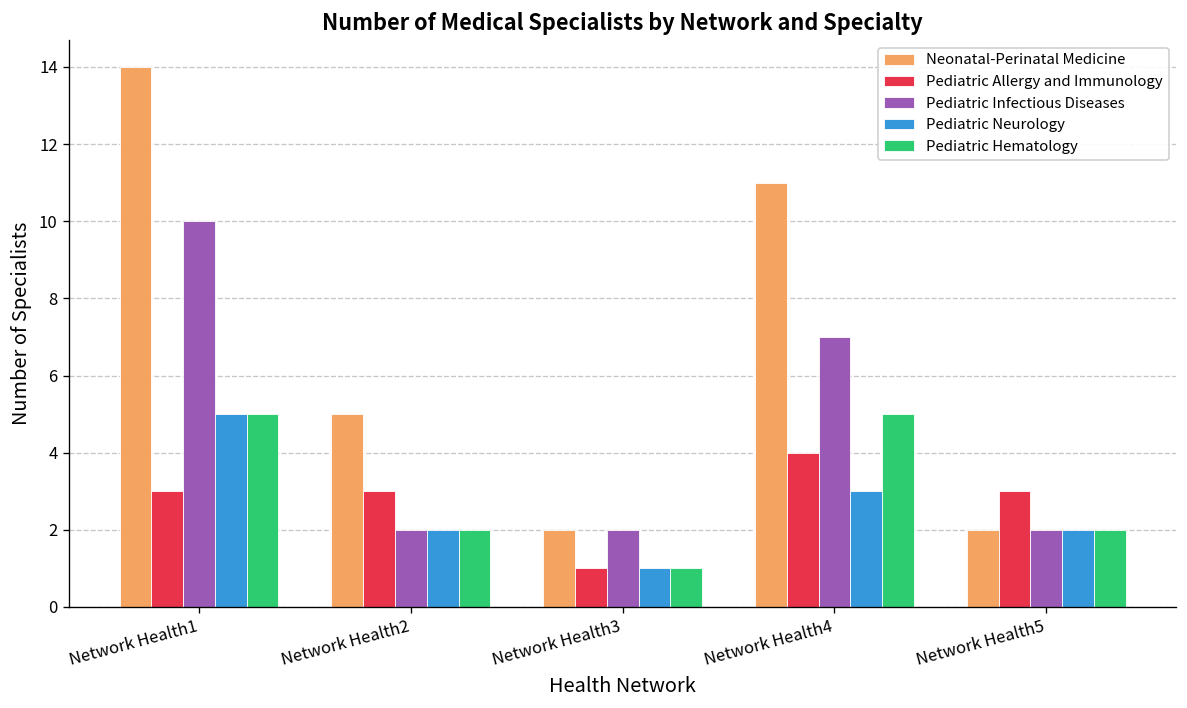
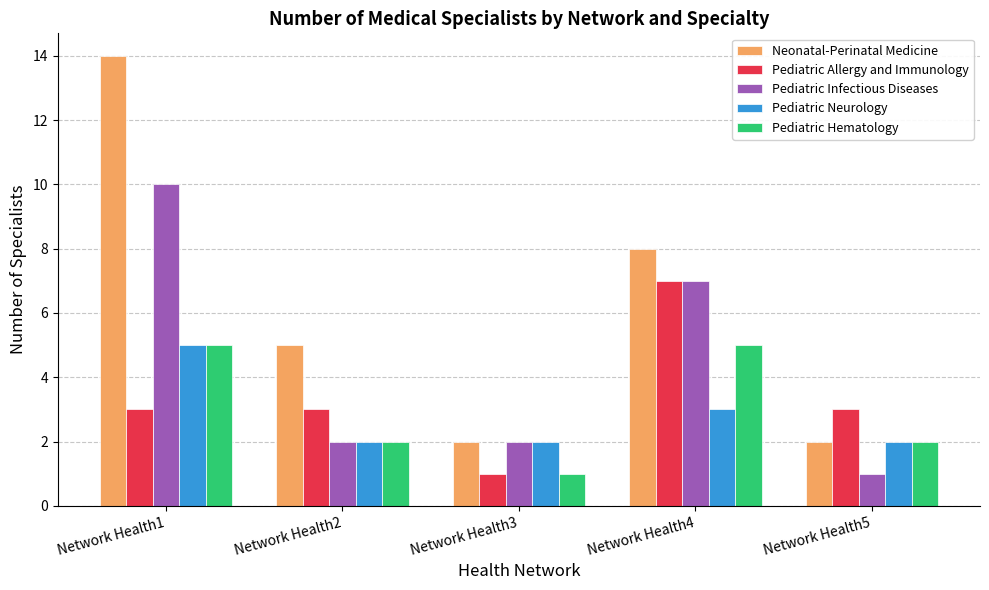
  {
    "Neonatal-Perinatal Medicine": {
      "Network Health1": 14,
      "Network Health2": 5,
      "Network Health3": 2,
-     "Network Health4": 11,
+     "Network Health4": 8,
      "Network Health5": 2
    },
    "Pediatric Allergy and Immunology": {
      "Network Health1": 3,
      "Network Health2": 3,
      "Network Health3": 1,
-     "Network Health4": 4,
+     "Network Health4": 7,
      "Network Health5": 3
    },
    "Pediatric Infectious Diseases": {
      "Network Health1": 10,
      "Network Health2": 2,
      "Network Health3": 2,
      "Network Health4": 7,
-     "Network Health5": 2
+     "Network Health5": 1
    },
    "Pediatric Neurology": {
      "Network Health1": 5,
      "Network Health2": 2,
-     "Network Health3": 1,
+     "Network Health3": 2,
      "Network Health4": 3,
      "Network Health5": 2
    },
    "Pediatric Hematology": {
      "Network Health1": 5,
      "Network Health2": 2,
      "Network Health3": 1,
      "Network Health4": 5,
      "Network Health5": 2
    }
  }
